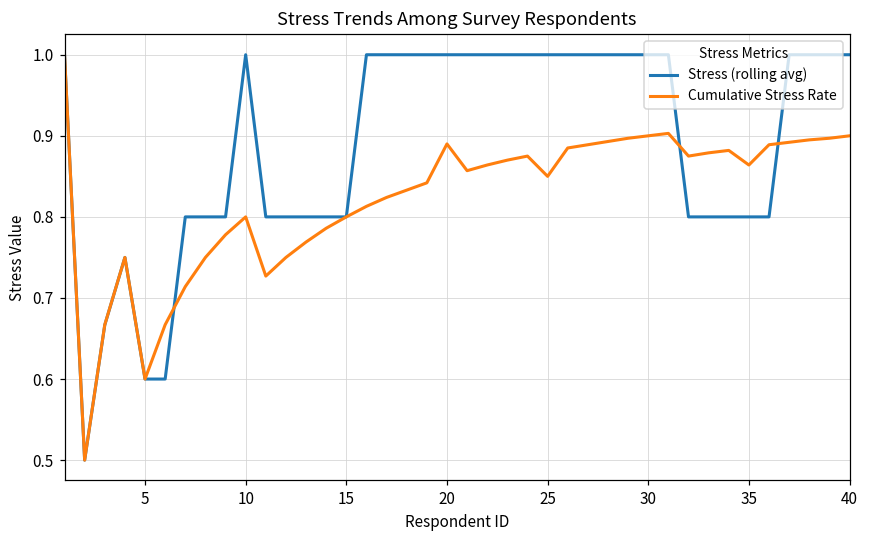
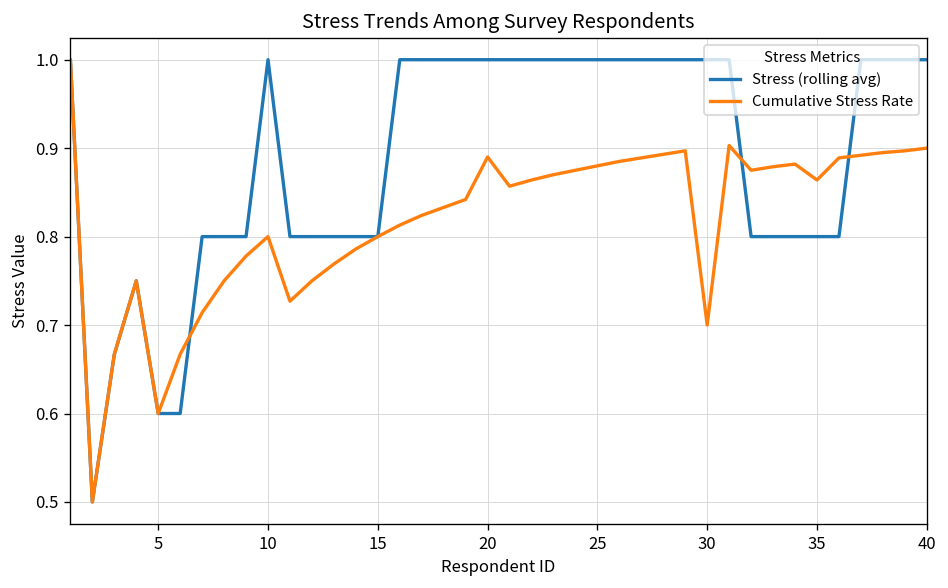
  {
    "Stress (rolling avg)": {
      "10": 1.00,
      "20": 1.00,
      "25": 1.00,
      "35": 0.80,
      "40": 1.00
    },
    "Cumulative Stress Rate": {
      "10": 0.80,
      "20": 0.89,
-     "25": 0.85,
-     "30": 0.9,
+     "25": 0.88,
+     "30": 0.7,
      "35": 0.86,
      "40": 0.90
    }
  }
